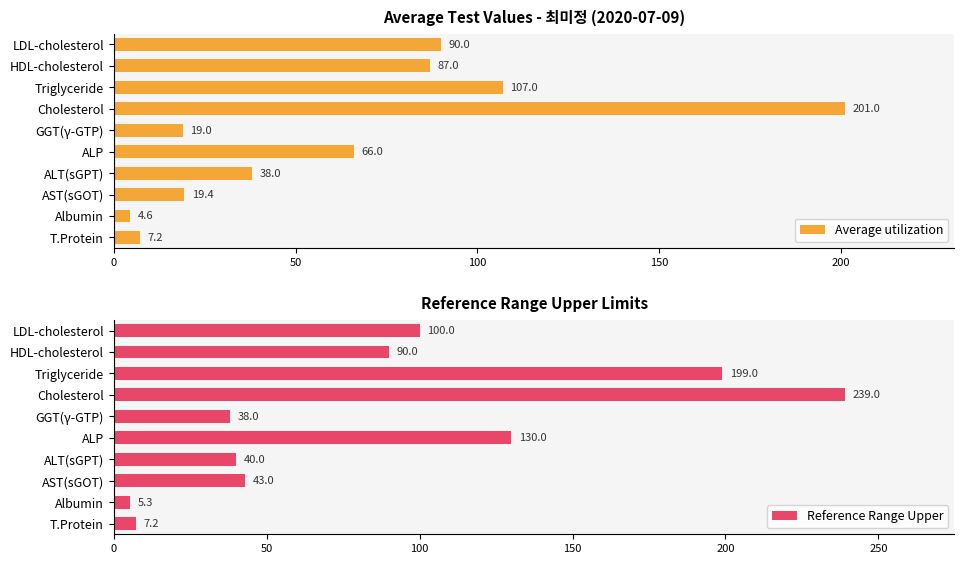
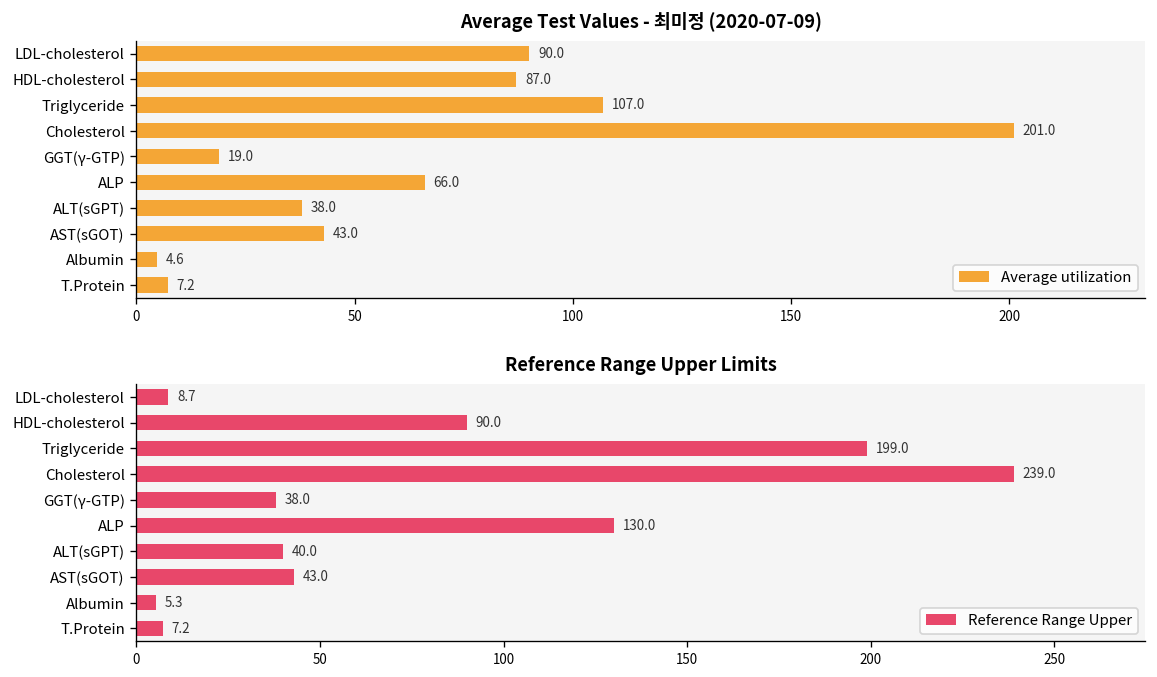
  {
    "Average Test Values - 최미정 (2020-07-09)": {
      "LDL-cholesterol": 90.0,
      "HDL-cholesterol": 87.0,
      "Triglyceride": 107.0,
      "Cholesterol": 201.0,
      "GGT(γ-GTP)": 19.0,
      "ALP": 66.0,
      "ALT(sGPT)": 38.0,
-     "AST(sGOT)": 19.4,
+     "AST(sGOT)": 43.0,
      "Albumin": 4.6,
      "T.Protein": 7.2
    },
    "Reference Range Upper Limits": {
-     "LDL-cholesterol": 100.0,
+     "LDL-cholesterol": 8.7,
      "HDL-cholesterol": 90.0,
      "Triglyceride": 199.0,
      "Cholesterol": 239.0,
      "GGT(γ-GTP)": 38.0,
      "ALP": 130.0,
      "ALT(sGPT)": 40.0,
      "AST(sGOT)": 43.0,
      "Albumin": 5.3,
      "T.Protein": 7.2
    }
  }
